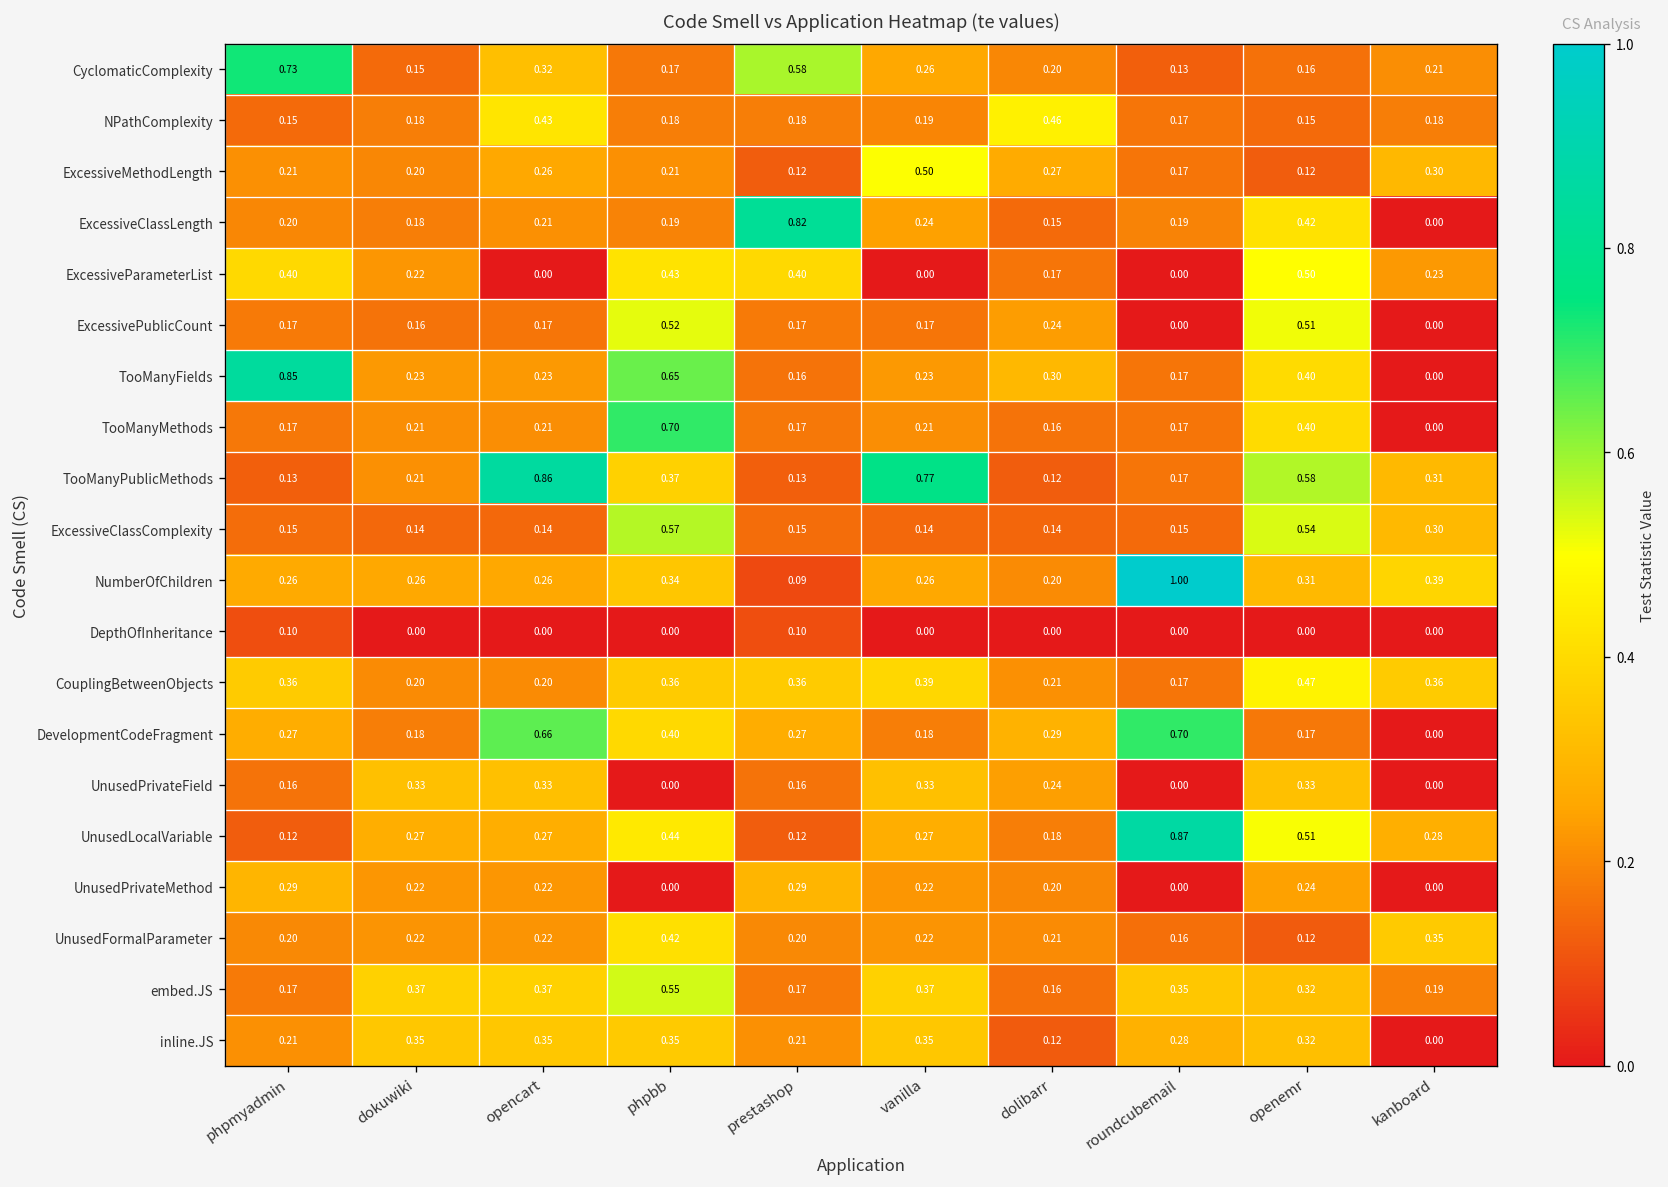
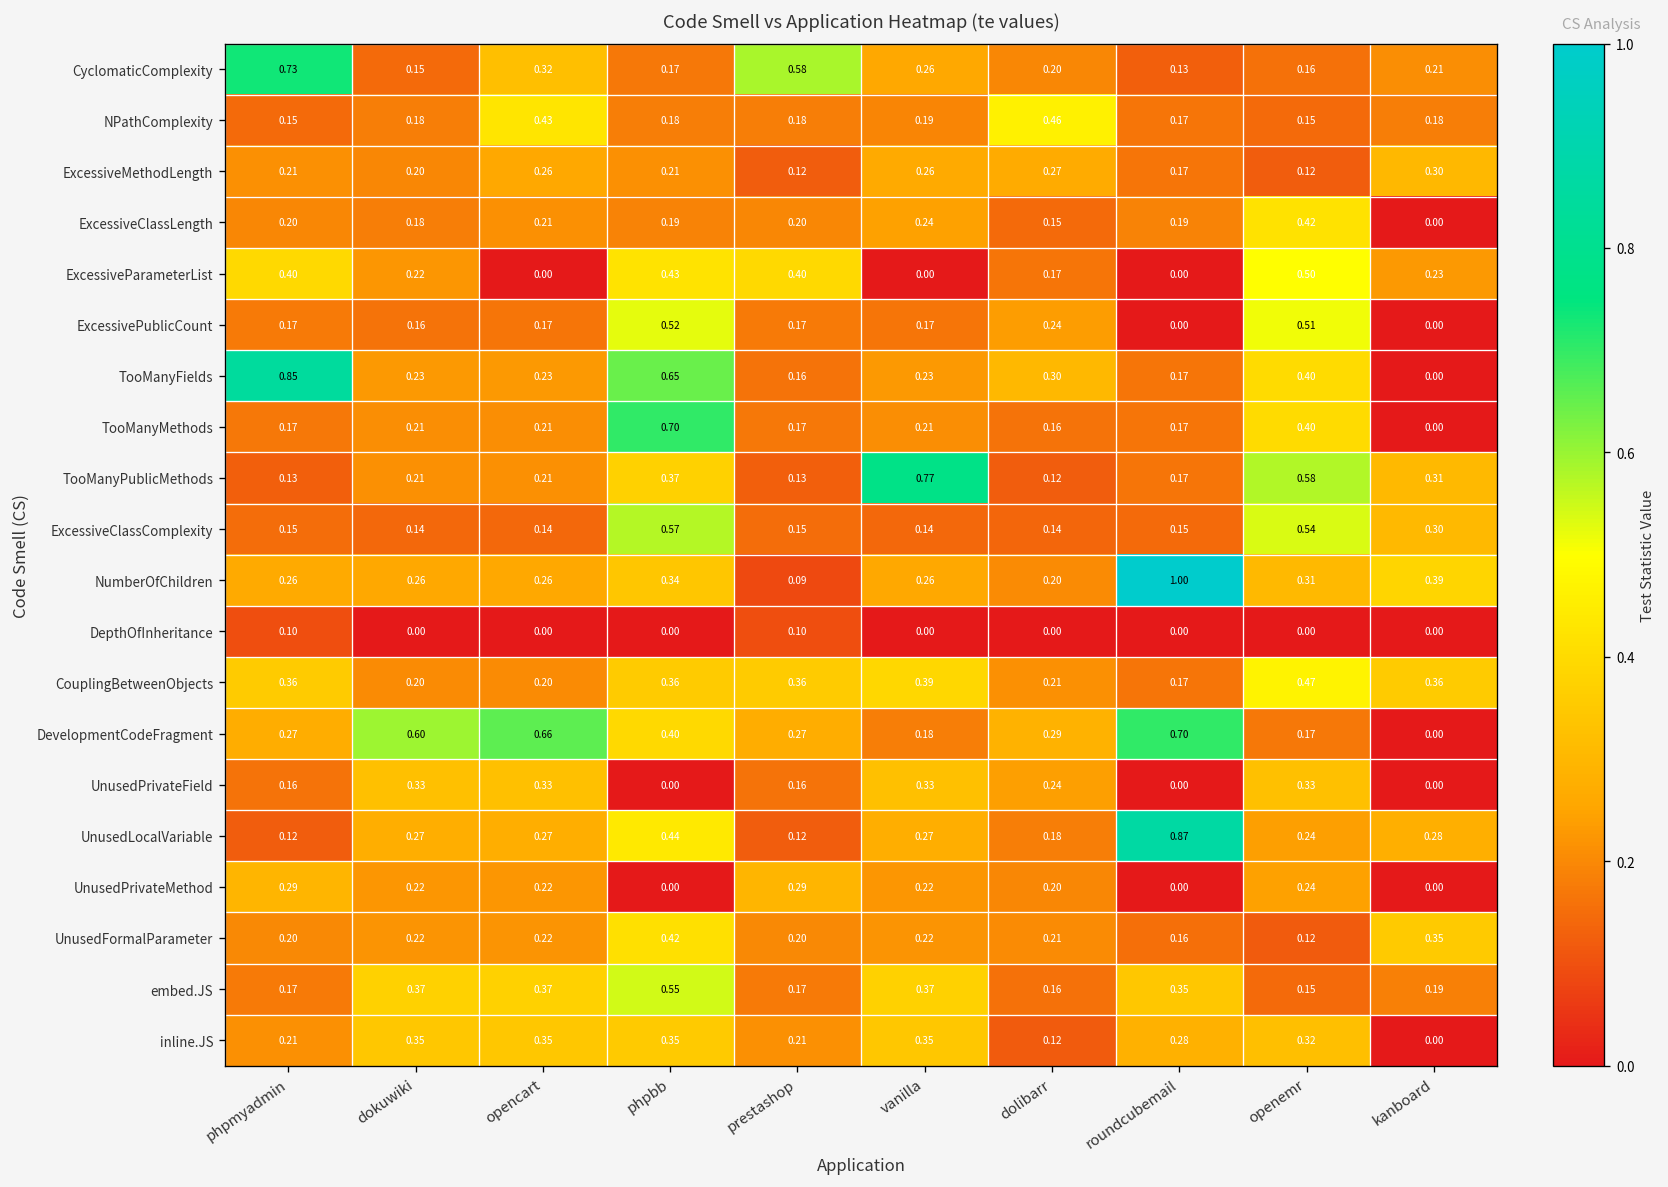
  {
    "CyclomaticComplexity": {
      "phpmyadmin": 0.73,
      "dokuwiki": 0.15,
      "opencart": 0.32,
      "phpbb": 0.17,
      "prestashop": 0.58,
      "vanilla": 0.26,
      "dolibarr": 0.20,
      "roundcubemail": 0.13,
      "openemr": 0.16,
      "kanboard": 0.21
    },
    "NPathComplexity": {
      "phpmyadmin": 0.15,
      "dokuwiki": 0.18,
      "opencart": 0.43,
      "phpbb": 0.18,
      "prestashop": 0.18,
      "vanilla": 0.19,
      "dolibarr": 0.46,
      "roundcubemail": 0.17,
      "openemr": 0.15,
      "kanboard": 0.18
    },
    "ExcessiveMethodLength": {
      "phpmyadmin": 0.21,
      "dokuwiki": 0.20,
      "opencart": 0.26,
      "phpbb": 0.21,
      "prestashop": 0.12,
-     "vanilla": 0.50,
+     "vanilla": 0.26,
      "dolibarr": 0.27,
      "roundcubemail": 0.17,
      "openemr": 0.12,
      "kanboard": 0.30
    },
    "ExcessiveClassLength": {
      "phpmyadmin": 0.20,
      "dokuwiki": 0.18,
      "opencart": 0.21,
      "phpbb": 0.19,
-     "prestashop": 0.82,
+     "prestashop": 0.20,
      "vanilla": 0.24,
      "dolibarr": 0.15,
      "roundcubemail": 0.19,
      "openemr": 0.42,
      "kanboard": 0.00
    },
    "ExcessiveParameterList": {
      "phpmyadmin": 0.40,
      "dokuwiki": 0.22,
      "opencart": 0.00,
      "phpbb": 0.43,
      "prestashop": 0.40,
      "vanilla": 0.00,
      "dolibarr": 0.17,
      "roundcubemail": 0.00,
      "openemr": 0.50,
      "kanboard": 0.23
    },
    "ExcessivePublicCount": {
      "phpmyadmin": 0.17,
      "dokuwiki": 0.16,
      "opencart": 0.17,
      "phpbb": 0.52,
      "prestashop": 0.17,
      "vanilla": 0.17,
      "dolibarr": 0.24,
      "roundcubemail": 0.00,
      "openemr": 0.51,
      "kanboard": 0.00
    },
    "TooManyFields": {
      "phpmyadmin": 0.85,
      "dokuwiki": 0.23,
      "opencart": 0.23,
      "phpbb": 0.65,
      "prestashop": 0.16,
      "vanilla": 0.23,
      "dolibarr": 0.30,
      "roundcubemail": 0.17,
      "openemr": 0.40,
      "kanboard": 0.00
    },
    "TooManyMethods": {
      "phpmyadmin": 0.17,
      "dokuwiki": 0.21,
      "opencart": 0.21,
      "phpbb": 0.70,
      "prestashop": 0.17,
      "vanilla": 0.21,
      "dolibarr": 0.16,
      "roundcubemail": 0.17,
      "openemr": 0.40,
      "kanboard": 0.00
    },
    "TooManyPublicMethods": {
      "phpmyadmin": 0.13,
      "dokuwiki": 0.21,
-     "opencart": 0.86,
+     "opencart": 0.21,
      "phpbb": 0.37,
      "prestashop": 0.13,
      "vanilla": 0.77,
      "dolibarr": 0.12,
      "roundcubemail": 0.17,
      "openemr": 0.58,
      "kanboard": 0.31
    },
    "ExcessiveClassComplexity": {
      "phpmyadmin": 0.15,
      "dokuwiki": 0.14,
      "opencart": 0.14,
      "phpbb": 0.57,
      "prestashop": 0.15,
      "vanilla": 0.14,
      "dolibarr": 0.14,
      "roundcubemail": 0.15,
      "openemr": 0.54,
      "kanboard": 0.30
    },
    "NumberOfChildren": {
      "phpmyadmin": 0.26,
      "dokuwiki": 0.26,
      "opencart": 0.26,
      "phpbb": 0.34,
      "prestashop": 0.09,
      "vanilla": 0.26,
      "dolibarr": 0.20,
      "roundcubemail": 1.00,
      "openemr": 0.31,
      "kanboard": 0.39
    },
    "DepthOfInheritance": {
      "phpmyadmin": 0.10,
      "dokuwiki": 0.00,
      "opencart": 0.00,
      "phpbb": 0.00,
      "prestashop": 0.10,
      "vanilla": 0.00,
      "dolibarr": 0.00,
      "roundcubemail": 0.00,
      "openemr": 0.00,
      "kanboard": 0.00
    },
    "CouplingBetweenObjects": {
      "phpmyadmin": 0.36,
      "dokuwiki": 0.20,
      "opencart": 0.20,
      "phpbb": 0.36,
      "prestashop": 0.36,
      "vanilla": 0.39,
      "dolibarr": 0.21,
      "roundcubemail": 0.17,
      "openemr": 0.47,
      "kanboard": 0.36
    },
    "DevelopmentCodeFragment": {
      "phpmyadmin": 0.27,
-     "dokuwiki": 0.18,
+     "dokuwiki": 0.60,
      "opencart": 0.66,
      "phpbb": 0.40,
      "prestashop": 0.27,
      "vanilla": 0.18,
      "dolibarr": 0.29,
      "roundcubemail": 0.70,
      "openemr": 0.17,
      "kanboard": 0.00
    },
    "UnusedPrivateField": {
      "phpmyadmin": 0.16,
      "dokuwiki": 0.33,
      "opencart": 0.33,
      "phpbb": 0.00,
      "prestashop": 0.16,
      "vanilla": 0.33,
      "dolibarr": 0.24,
      "roundcubemail": 0.00,
      "openemr": 0.33,
      "kanboard": 0.00
    },
    "UnusedLocalVariable": {
      "phpmyadmin": 0.12,
      "dokuwiki": 0.27,
      "opencart": 0.27,
      "phpbb": 0.44,
      "prestashop": 0.12,
      "vanilla": 0.27,
      "dolibarr": 0.18,
      "roundcubemail": 0.87,
-     "openemr": 0.51,
+     "openemr": 0.24,
      "kanboard": 0.28
    },
    "UnusedPrivateMethod": {
      "phpmyadmin": 0.29,
      "dokuwiki": 0.22,
      "opencart": 0.22,
      "phpbb": 0.00,
      "prestashop": 0.29,
      "vanilla": 0.22,
      "dolibarr": 0.20,
      "roundcubemail": 0.00,
      "openemr": 0.24,
      "kanboard": 0.00
    },
    "UnusedFormalParameter": {
      "phpmyadmin": 0.20,
      "dokuwiki": 0.22,
      "opencart": 0.22,
      "phpbb": 0.42,
      "prestashop": 0.20,
      "vanilla": 0.22,
      "dolibarr": 0.21,
      "roundcubemail": 0.16,
      "openemr": 0.12,
      "kanboard": 0.35
    },
    "embed.JS": {
      "phpmyadmin": 0.17,
      "dokuwiki": 0.37,
      "opencart": 0.37,
      "phpbb": 0.55,
      "prestashop": 0.17,
      "vanilla": 0.37,
      "dolibarr": 0.16,
      "roundcubemail": 0.35,
-     "openemr": 0.32,
+     "openemr": 0.15,
      "kanboard": 0.19
    },
    "inline.JS": {
      "phpmyadmin": 0.21,
      "dokuwiki": 0.35,
      "opencart": 0.35,
      "phpbb": 0.35,
      "prestashop": 0.21,
      "vanilla": 0.35,
      "dolibarr": 0.12,
      "roundcubemail": 0.28,
      "openemr": 0.32,
      "kanboard": 0.00
    }
  }
